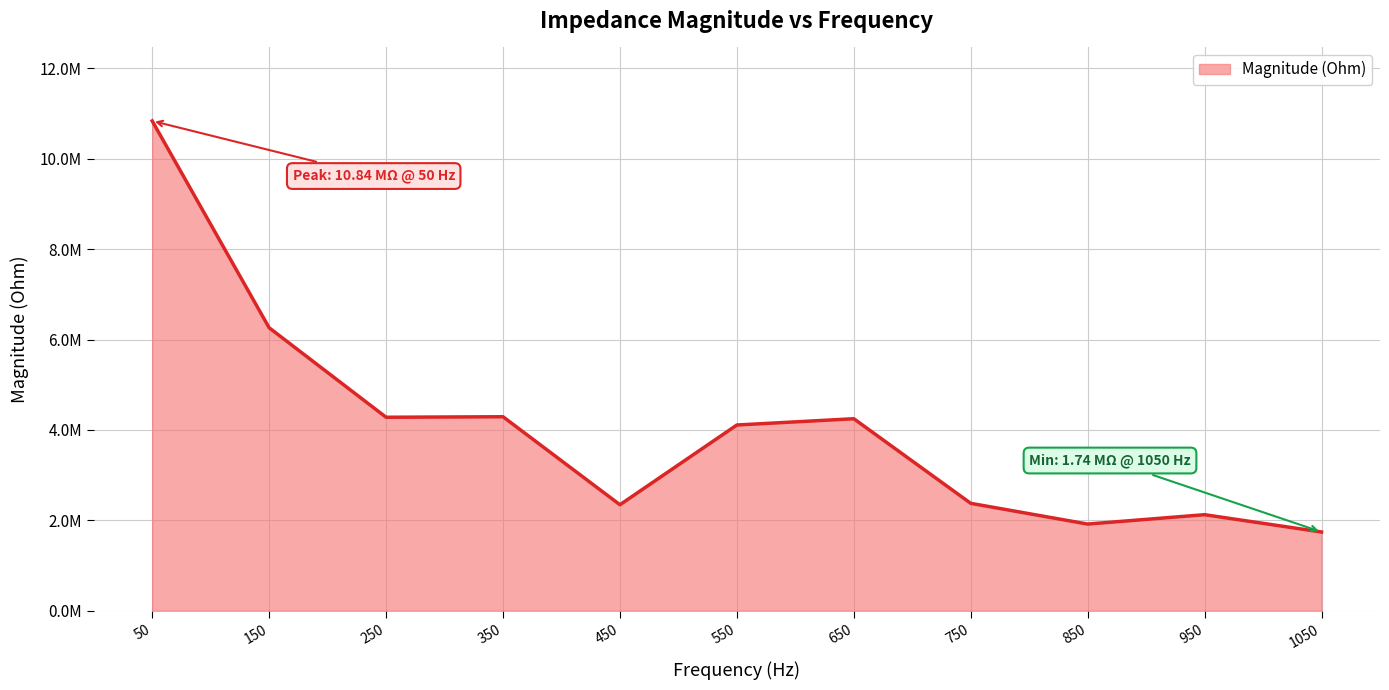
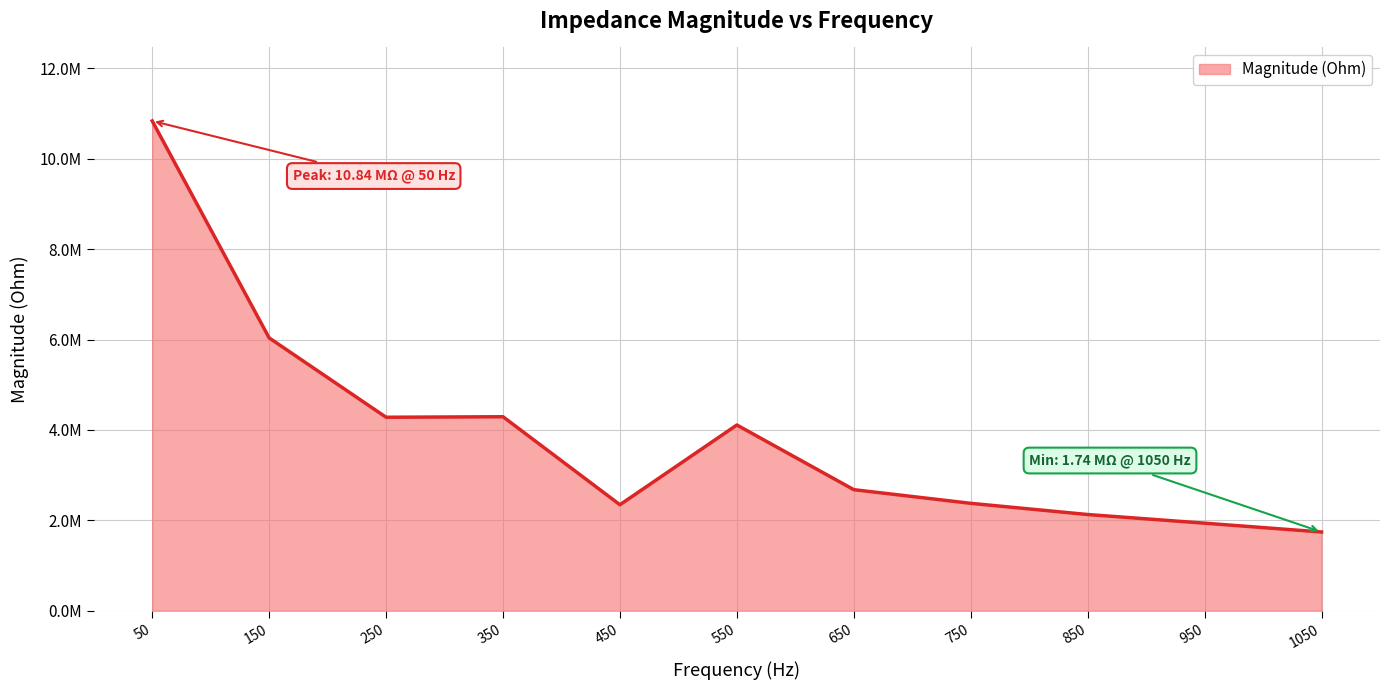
  {
-   "150": 6300000,
+   "150": 6000000,
    "250": 4300000,
    "350": 4300000,
    "450": 2300000,
    "550": 4100000,
-   "650": 4200000,
+   "650": 2700000,
    "750": 2400000,
-   "850": 1900000,
-   "950": 2100000,
+   "850": 2100000,
+   "950": 1900000,
    "1050": 1700000
  }
